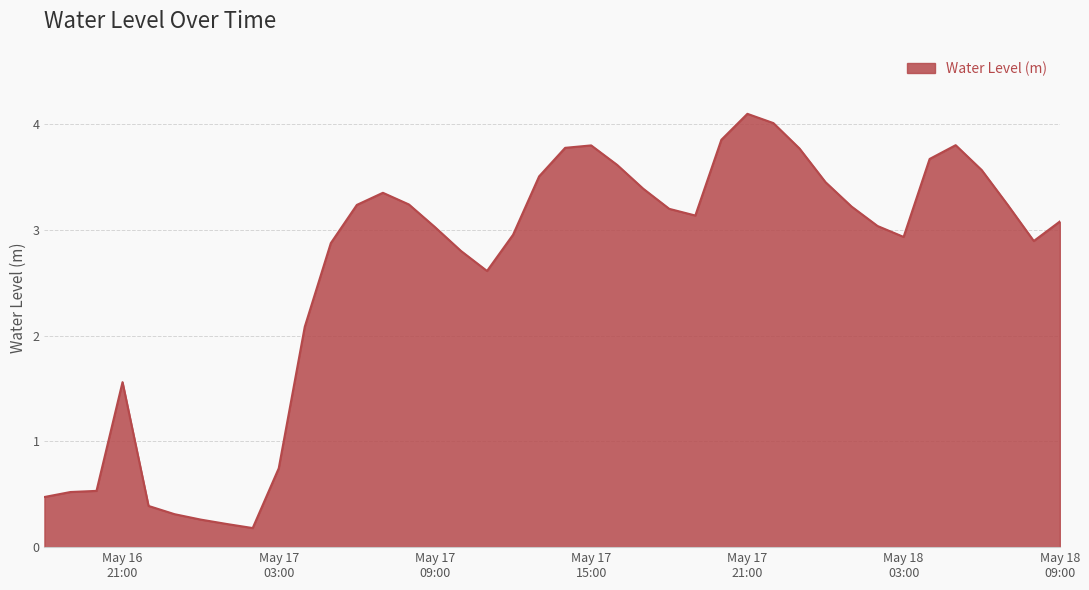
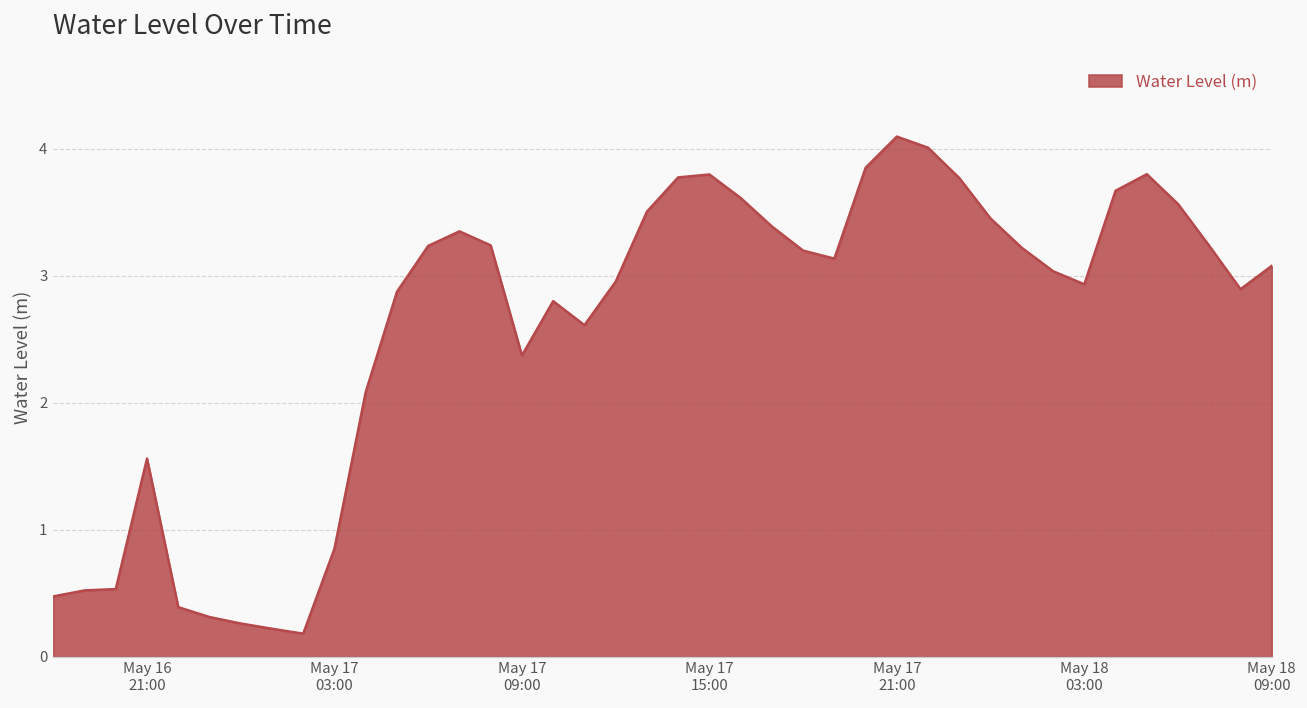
  {
    "May 16 21:00": 1.56,
-   "May 17 03:00": 0.75,
-   "May 17 09:00": 3.02,
+   "May 17 03:00": 0.85,
+   "May 17 09:00": 2.37,
    "May 17 15:00": 3.80,
    "May 17 21:00": 4.09,
    "May 18 03:00": 2.93,
    "May 18 09:00": 3.08
  }
